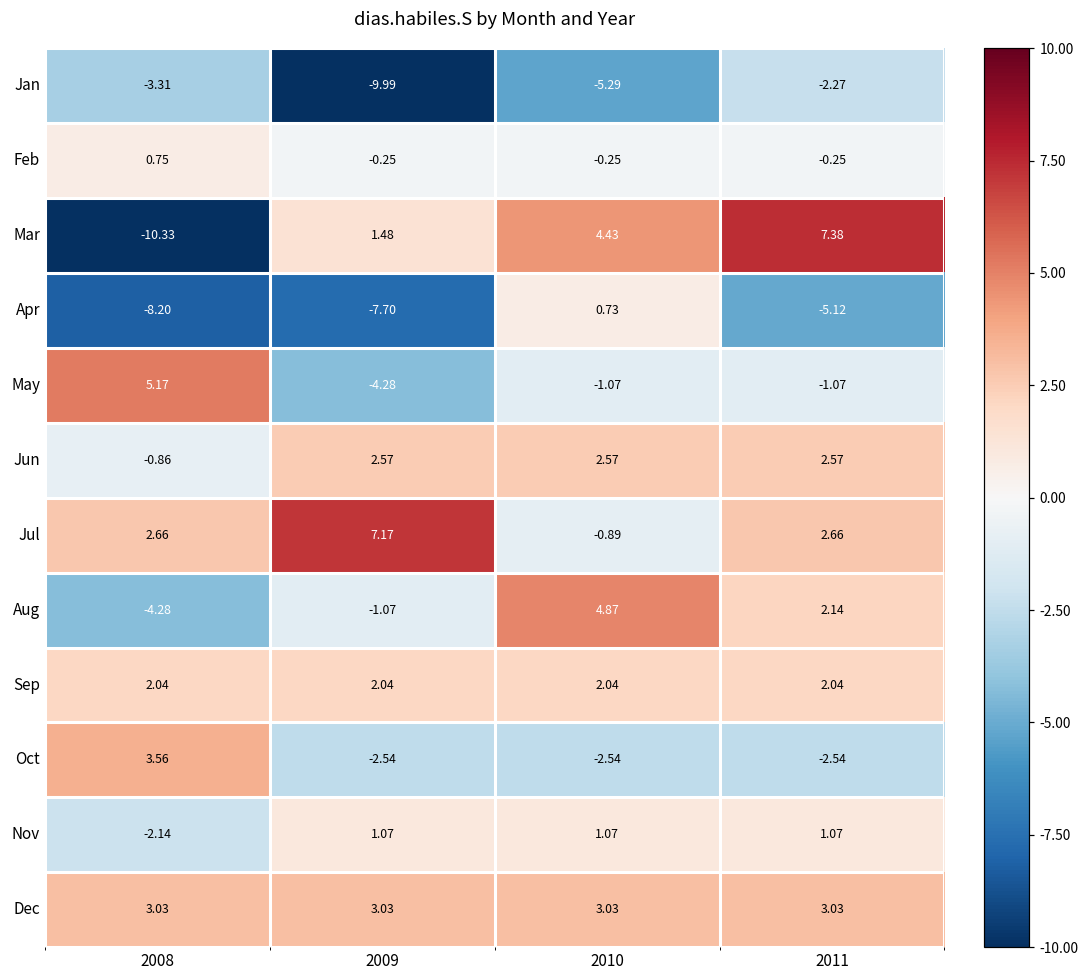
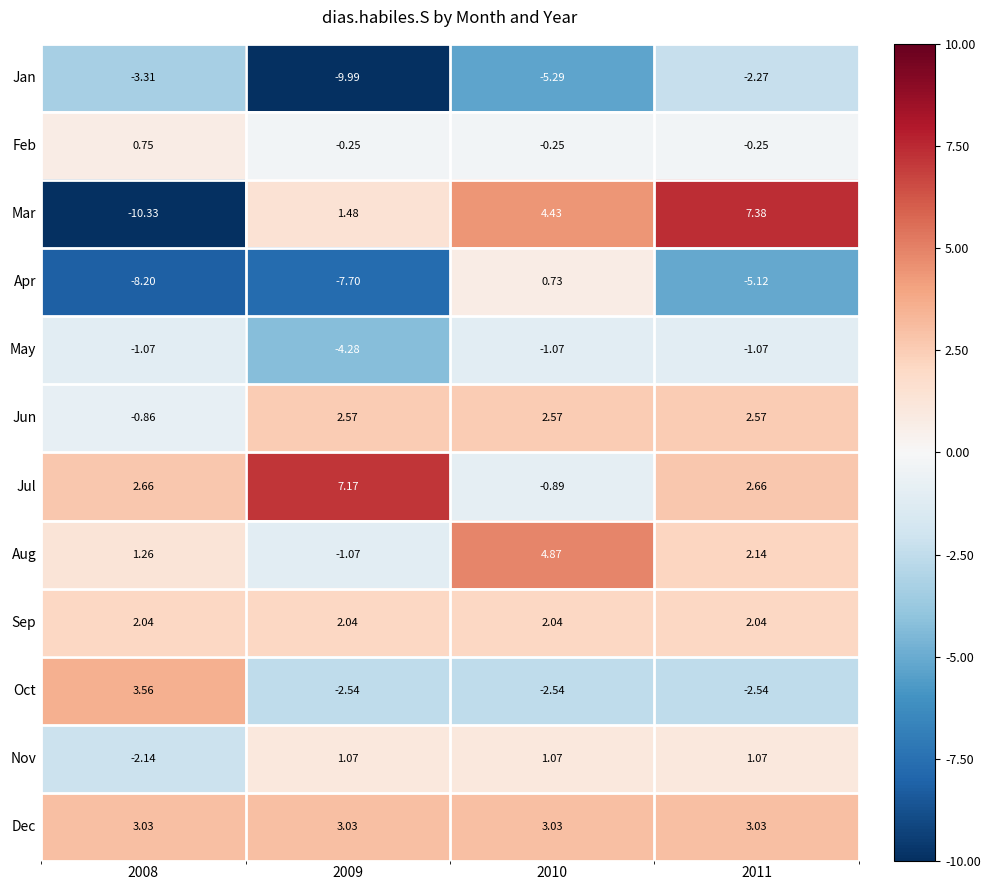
  {
    "Jan": {
      "2008": -3.31,
      "2009": -9.99,
      "2010": -5.29,
      "2011": -2.27
    },
    "Feb": {
      "2008": 0.75,
      "2009": -0.25,
      "2010": -0.25,
      "2011": -0.25
    },
    "Mar": {
      "2008": -10.33,
      "2009": 1.48,
      "2010": 4.43,
      "2011": 7.38
    },
    "Apr": {
      "2008": -8.20,
      "2009": -7.70,
      "2010": 0.73,
      "2011": -5.12
    },
    "May": {
-     "2008": 5.17,
+     "2008": -1.07,
      "2009": -4.28,
      "2010": -1.07,
      "2011": -1.07
    },
    "Jun": {
      "2008": -0.86,
      "2009": 2.57,
      "2010": 2.57,
      "2011": 2.57
    },
    "Jul": {
      "2008": 2.66,
      "2009": 7.17,
      "2010": -0.89,
      "2011": 2.66
    },
    "Aug": {
-     "2008": -4.28,
+     "2008": 1.26,
      "2009": -1.07,
      "2010": 4.87,
      "2011": 2.14
    },
    "Sep": {
      "2008": 2.04,
      "2009": 2.04,
      "2010": 2.04,
      "2011": 2.04
    },
    "Oct": {
      "2008": 3.56,
      "2009": -2.54,
      "2010": -2.54,
      "2011": -2.54
    },
    "Nov": {
      "2008": -2.14,
      "2009": 1.07,
      "2010": 1.07,
      "2011": 1.07
    },
    "Dec": {
      "2008": 3.03,
      "2009": 3.03,
      "2010": 3.03,
      "2011": 3.03
    }
  }
